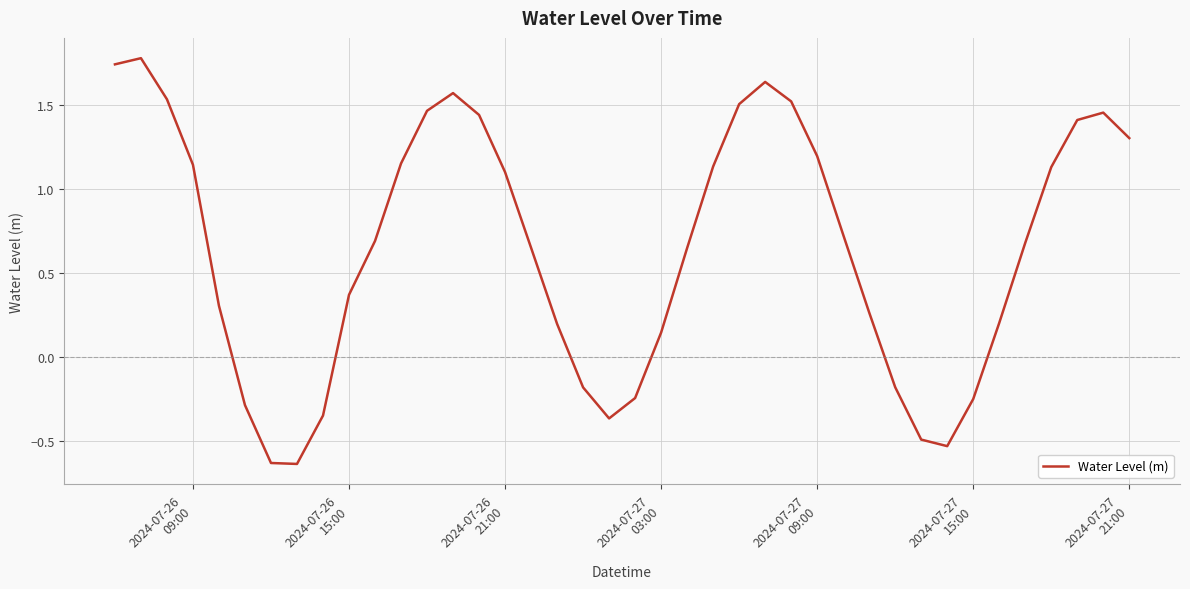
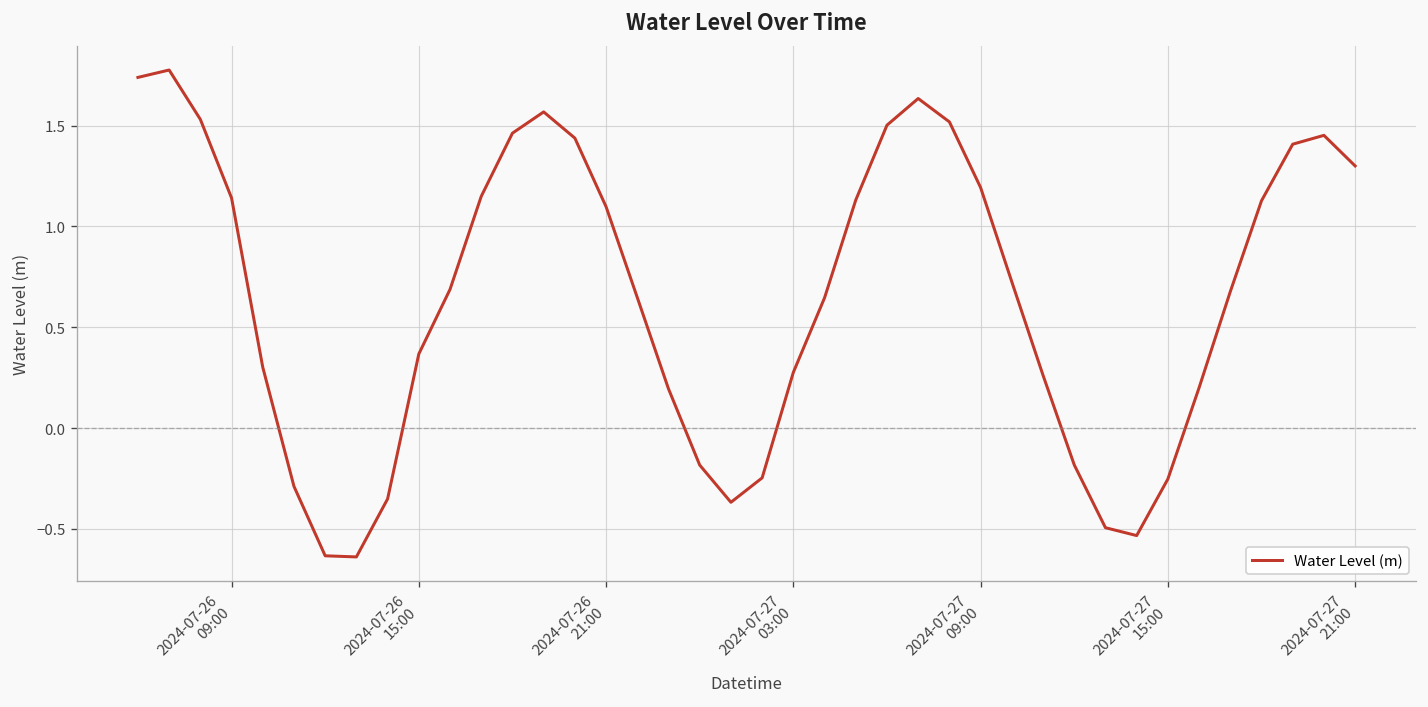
  {
    "2024-07-26 09:00": 1.14,
    "2024-07-26 15:00": 0.37,
    "2024-07-26 21:00": 1.10,
-   "2024-07-27 03:00": 0.14,
+   "2024-07-27 03:00": 0.28,
    "2024-07-27 09:00": 1.19,
    "2024-07-27 15:00": -0.25,
    "2024-07-27 21:00": 1.30
  }
